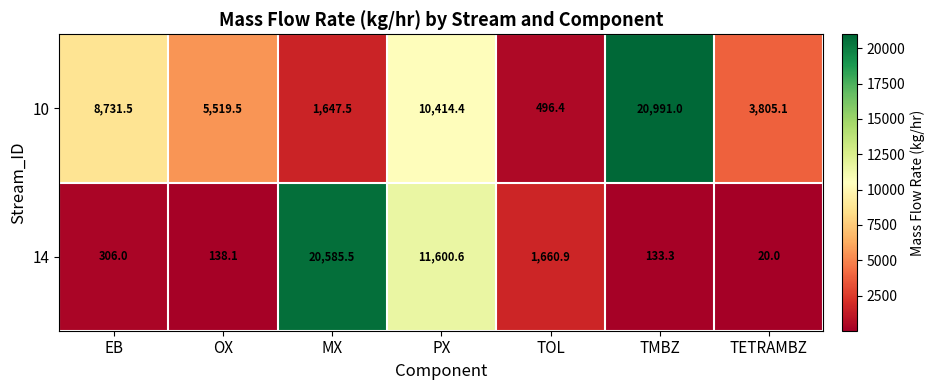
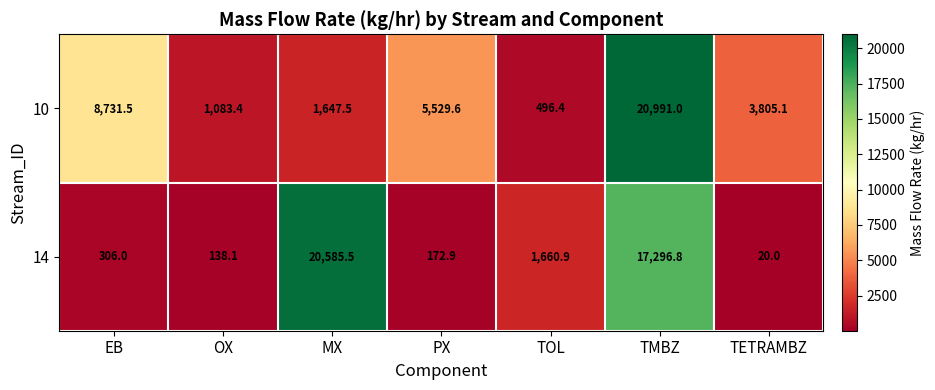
  {
    "10": {
      "EB": "8,731.5",
-     "OX": "5,519.5",
+     "OX": "1,083.4",
      "MX": "1,647.5",
-     "PX": "10,414.4",
+     "PX": "5,529.6",
      "TOL": "496.4",
      "TMBZ": "20,991.0",
      "TETRAMBZ": "3,805.1"
    },
    "14": {
      "EB": "306.0",
      "OX": "138.1",
      "MX": "20,585.5",
-     "PX": "11,600.6",
+     "PX": "172.9",
      "TOL": "1,660.9",
-     "TMBZ": "133.3",
+     "TMBZ": "17,296.8",
      "TETRAMBZ": "20.0"
    }
  }
